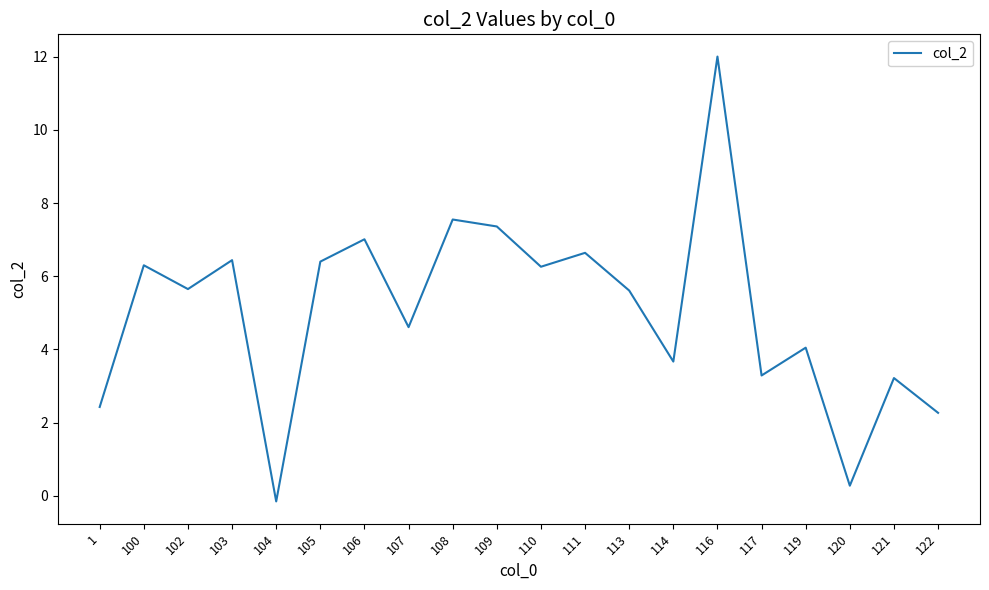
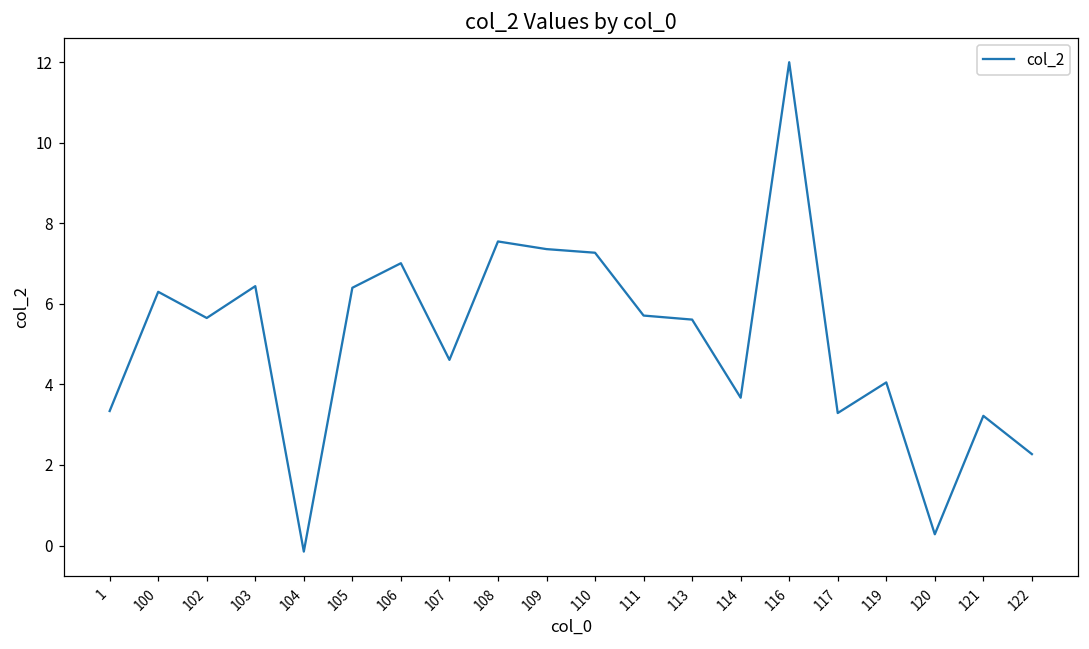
  {
-   "1": 2.4,
+   "1": 3.3,
    "100": 6.3,
    "102": 5.7,
    "103": 6.4,
    "104": -0.2,
    "105": 6.4,
    "106": 7.0,
    "107": 4.6,
    "108": 7.6,
    "109": 7.4,
-   "110": 6.3,
-   "111": 6.6,
+   "110": 7.3,
+   "111": 5.7,
    "113": 5.6,
    "114": 3.7,
    "116": 12.0,
    "117": 3.3,
    "119": 4.1,
    "120": 0.3,
    "121": 3.2,
    "122": 2.3
  }
